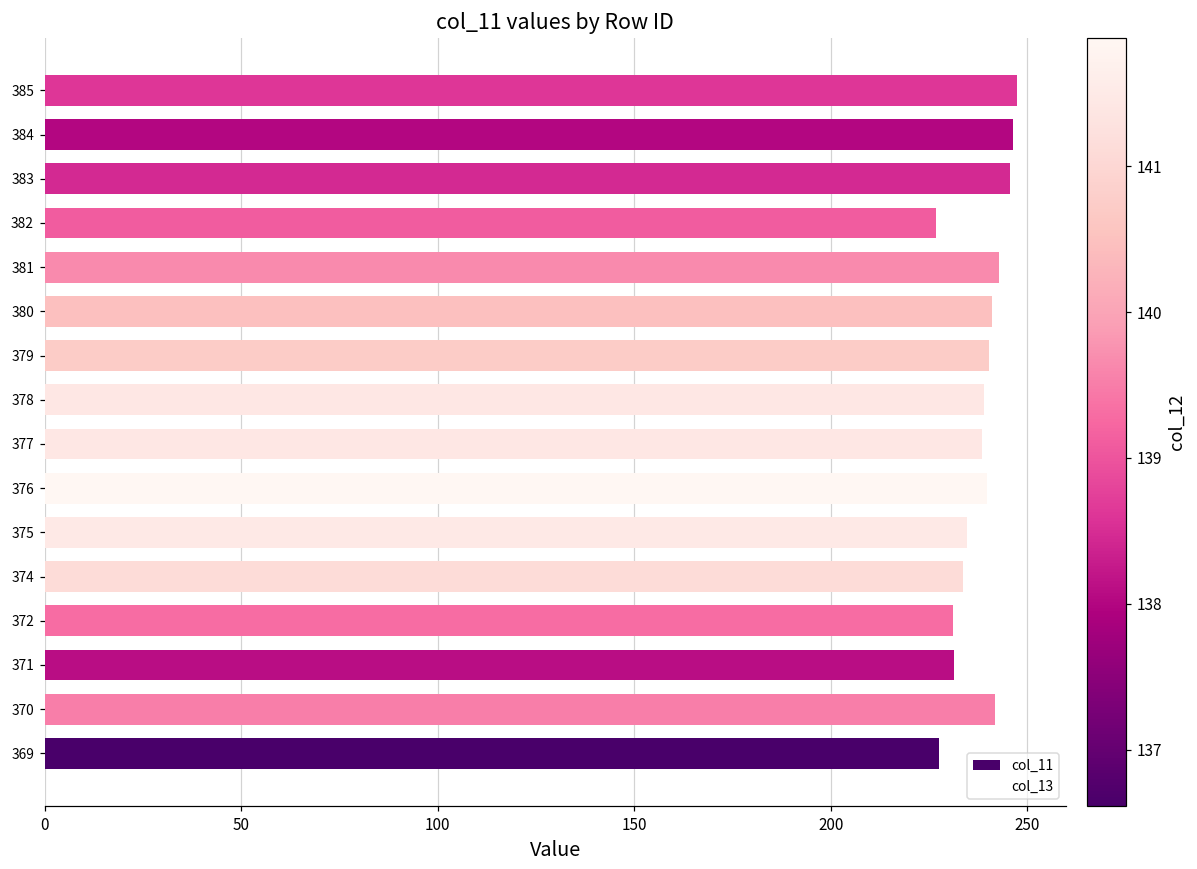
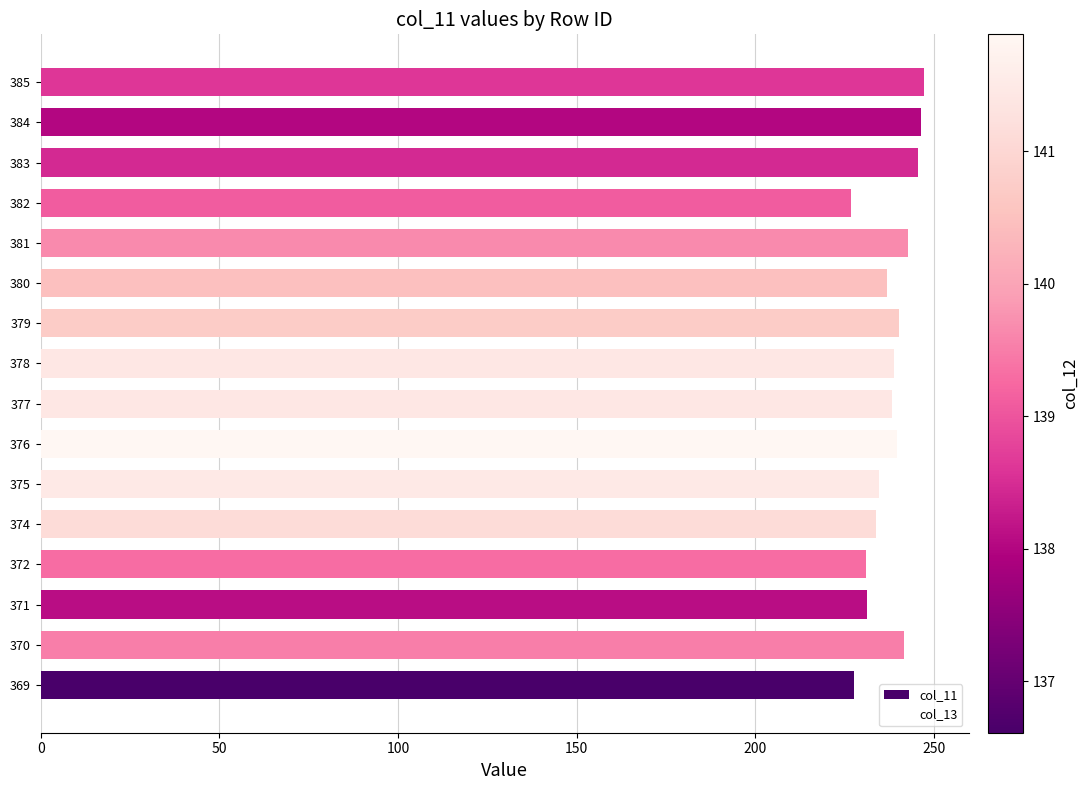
  {
    "col_11": {
      "385": 247,
      "384": 246,
      "383": 246,
      "382": 227,
      "381": 243,
-     "380": 241,
+     "380": 237,
      "379": 240,
      "378": 239,
      "377": 238,
      "376": 240,
      "375": 235,
      "374": 234,
      "372": 231,
      "371": 231,
      "370": 242,
      "369": 228
    },
    "col_13": {
      "385": 0,
      "384": 0,
      "383": 0,
      "382": 0,
      "381": 0,
      "380": 0,
      "379": 0,
      "378": 0,
      "377": 0,
      "376": 0,
      "375": 0,
      "374": 0,
      "372": 0,
      "371": 0,
      "370": 0,
      "369": 0
    }
  }
